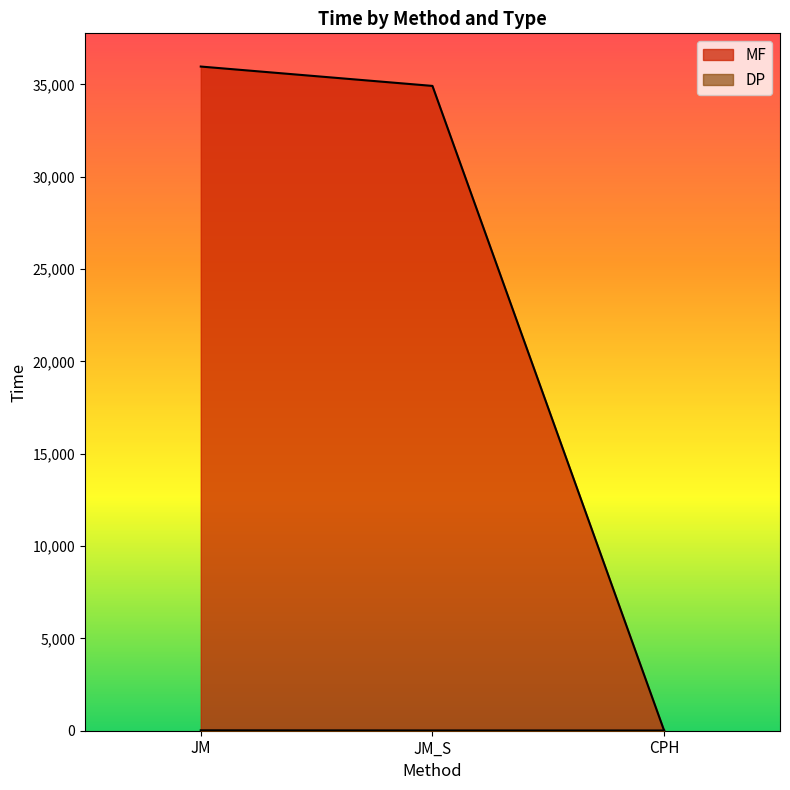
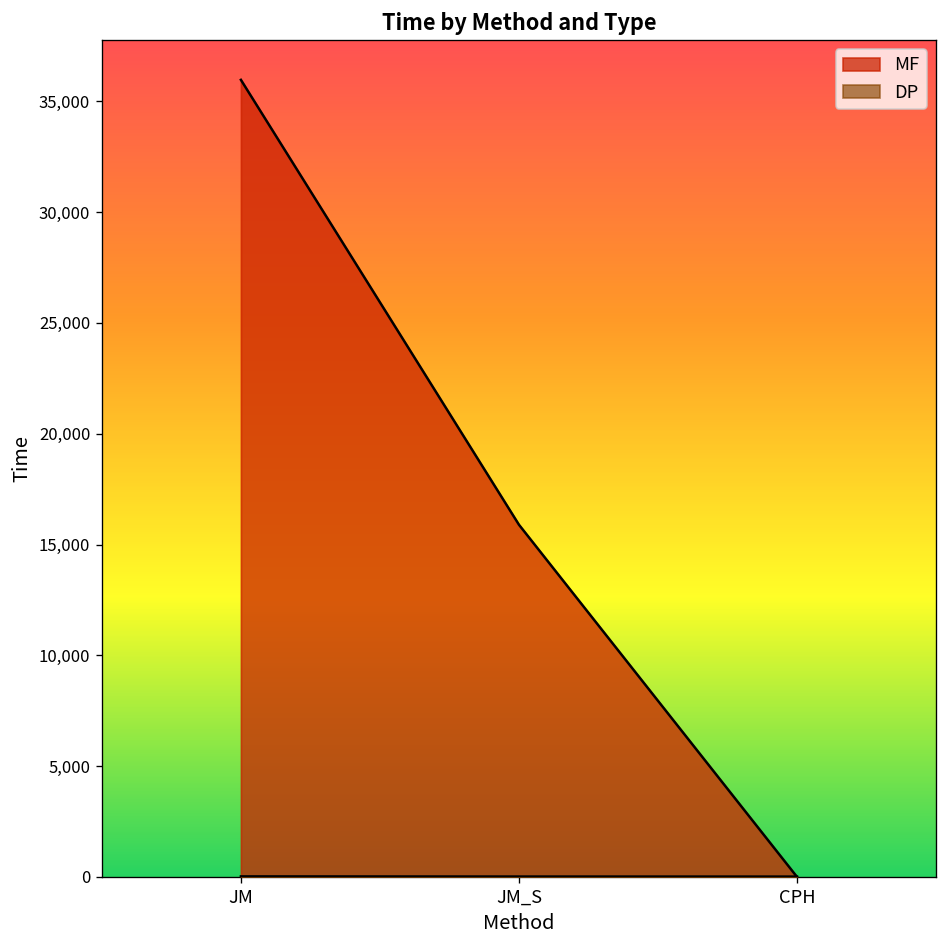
  {
    "MF": {
      "JM": "36,000",
-     "JM_S": "34,900"
+     "JM_S": "15,900"
    },
    "DP": {
      "JM": "0",
      "JM_S": "0"
    }
  }
